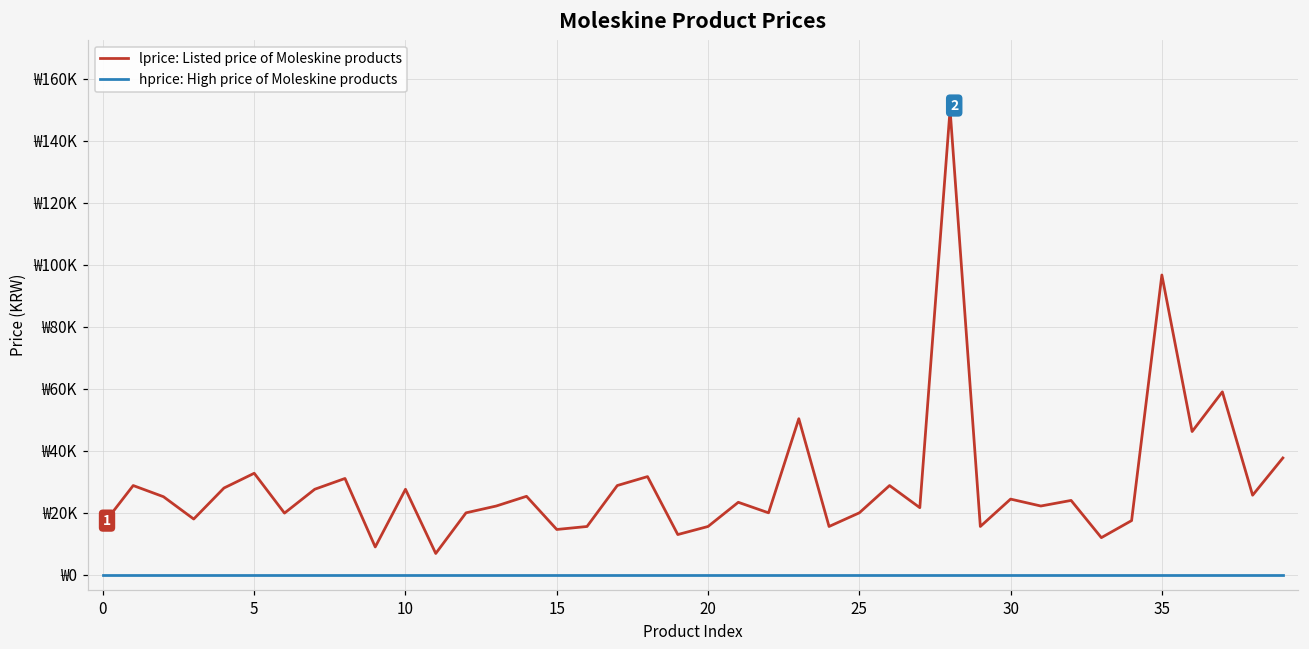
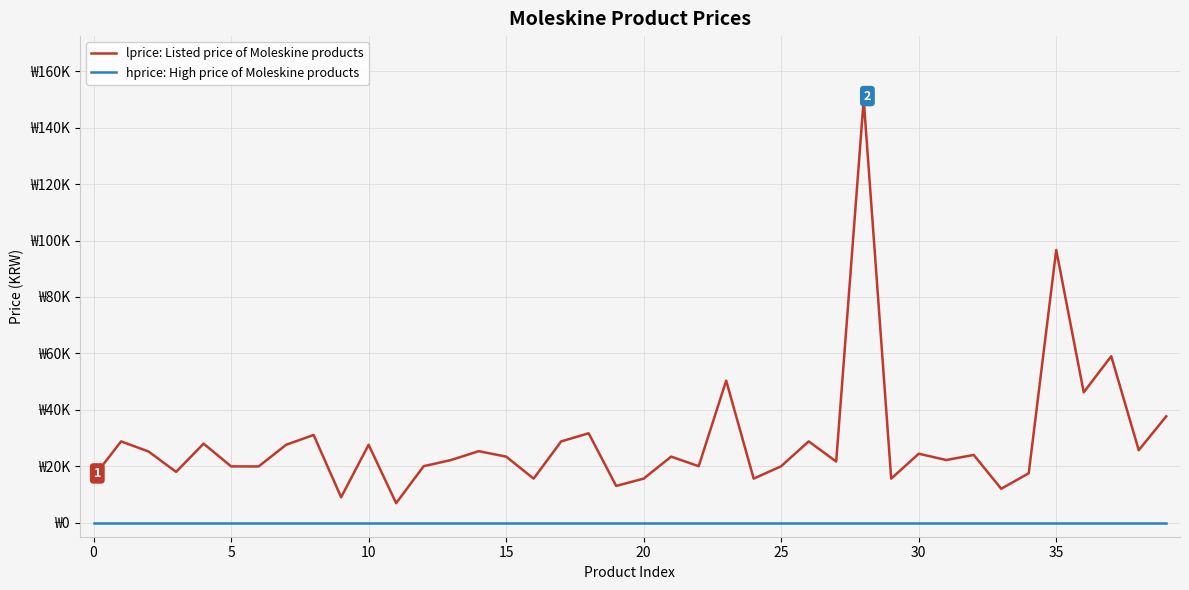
  {
    "lprice: Listed price of Moleskine products": {
-     "5": "₩33000",
+     "5": "₩20000",
      "10": "₩28000",
-     "15": "₩15000",
+     "15": "₩23000",
      "20": "₩16000",
      "25": "₩20000",
      "30": "₩24000",
      "35": "₩97000"
    },
    "hprice: High price of Moleskine products": {
      "0": "₩0",
      "5": "₩0",
      "10": "₩0",
      "15": "₩0",
      "20": "₩0",
      "25": "₩0",
      "30": "₩0",
      "35": "₩0"
    }
  }
